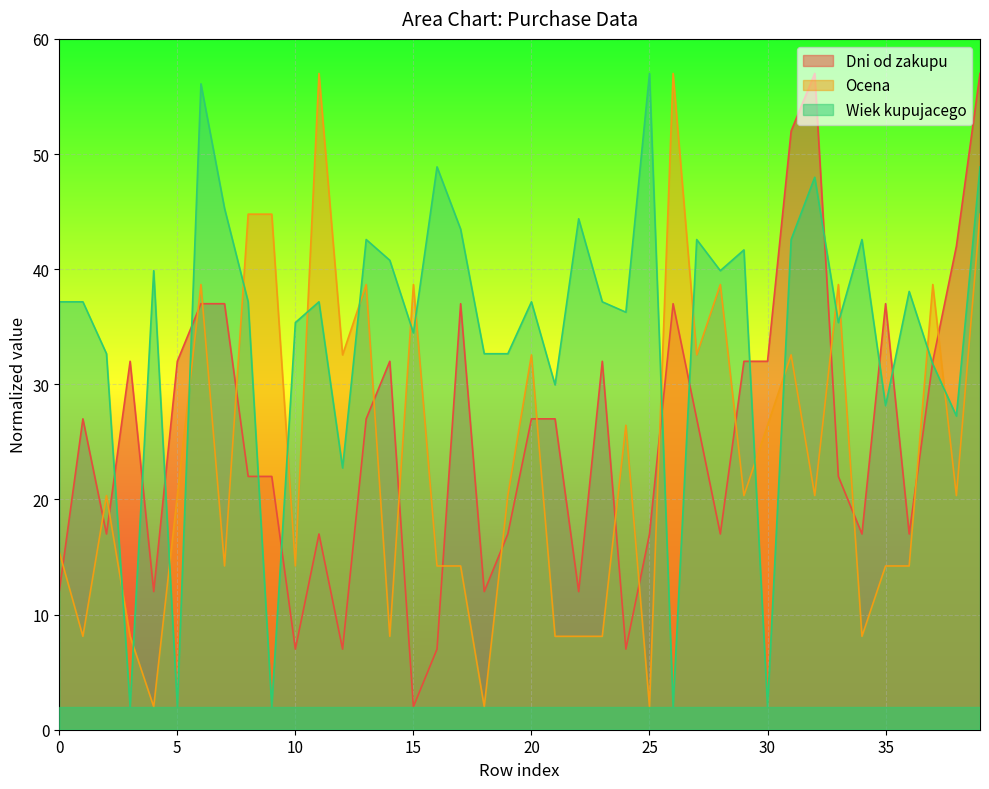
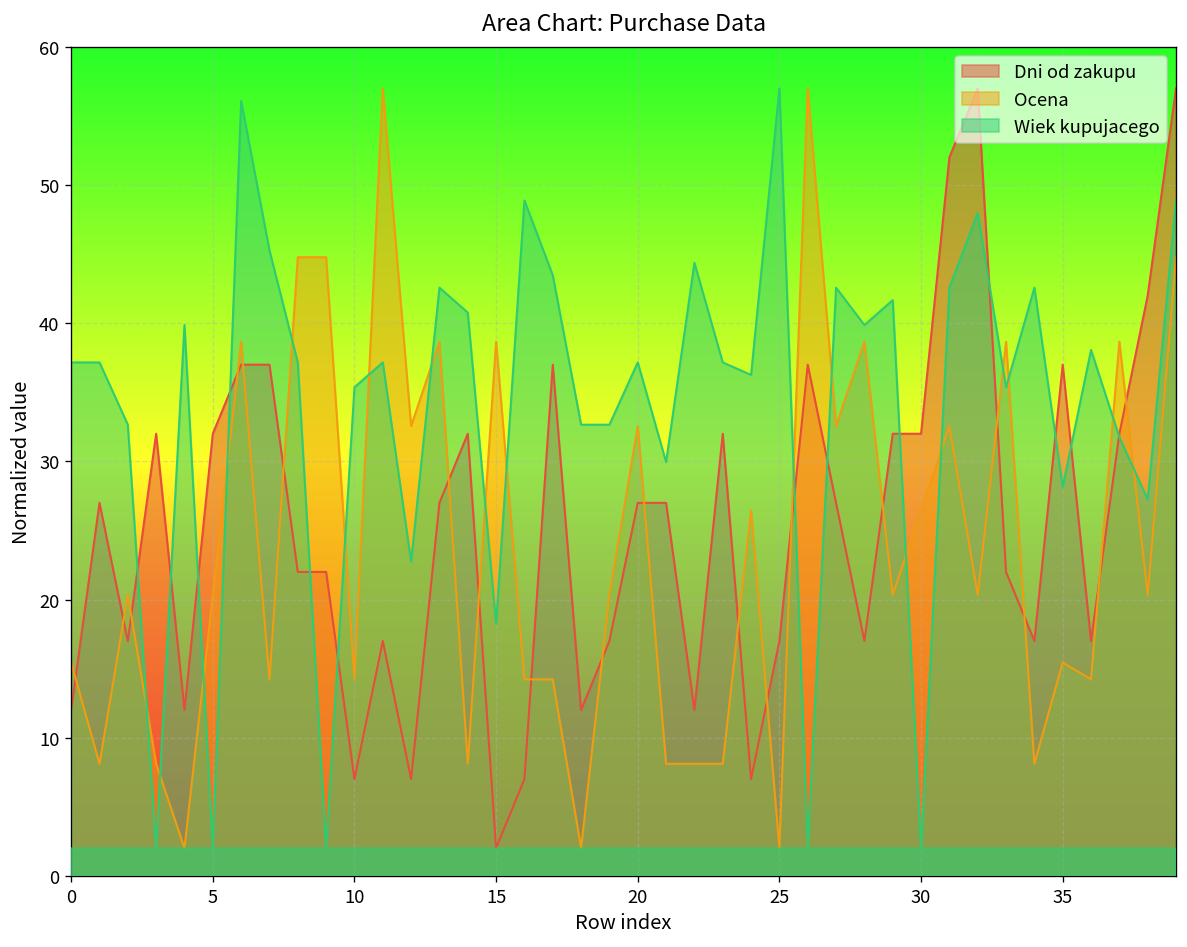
  {
    "Dni od zakupu": {
      "0": 12.0,
      "5": 32.0,
      "10": 7.0,
      "20": 27.0,
      "25": 17.0,
      "30": 32.0,
      "35": 37.0
    },
    "Ocena": {
      "0": 15.4,
      "5": 20.3,
      "10": 14.2,
      "15": 38.7,
      "20": 32.6,
      "30": 26.4,
-     "35": 14.2
+     "35": 15.4
    },
    "Wiek kupujacego": {
      "0": 37.2,
      "10": 35.4,
-     "15": 34.5,
+     "15": 18.2,
      "20": 37.2,
      "25": 57.0,
      "35": 28.1
    }
  }
